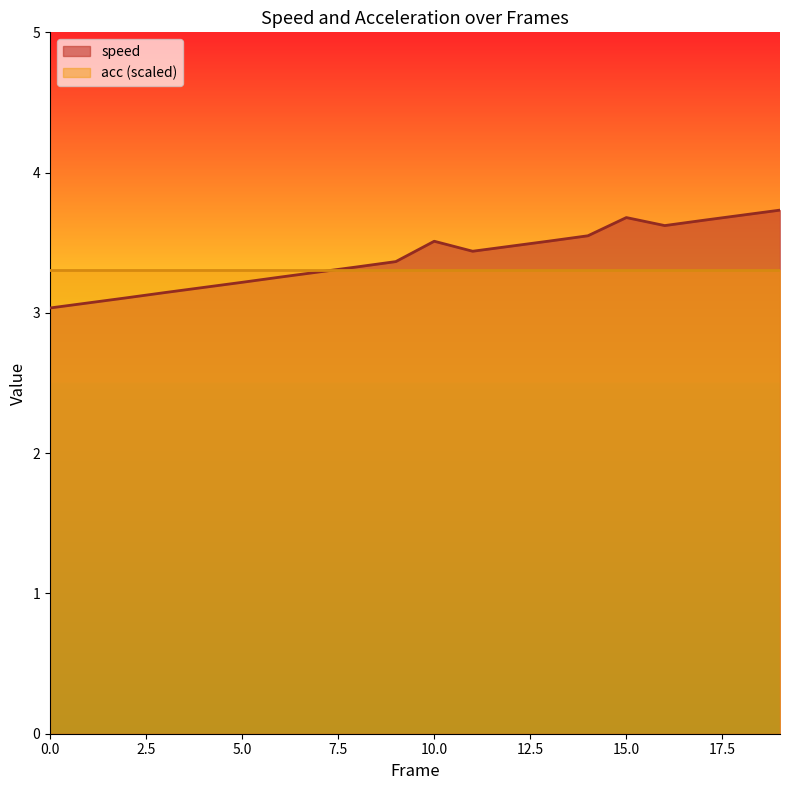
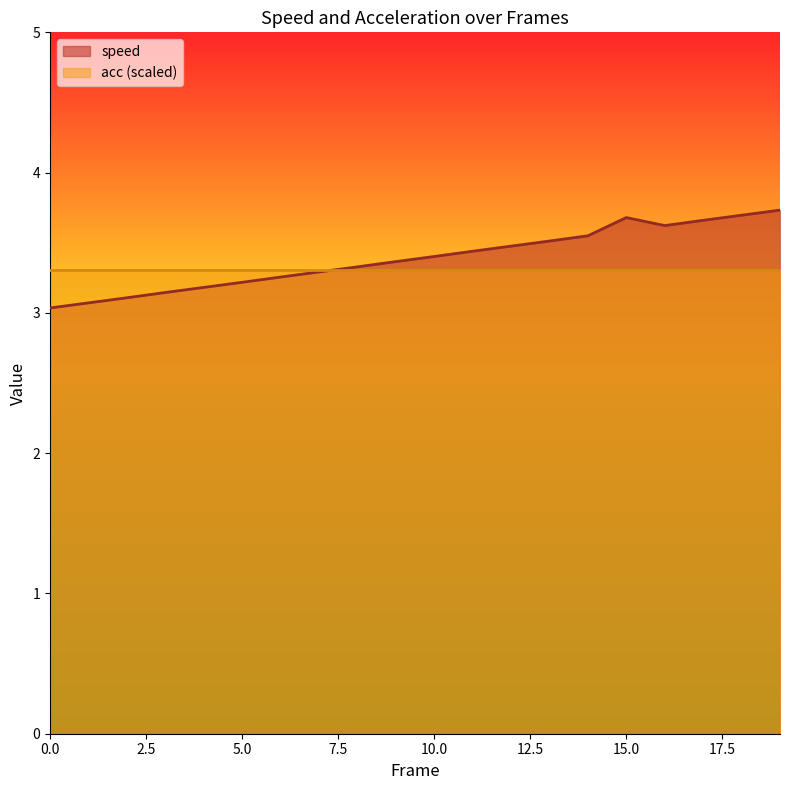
  {
    "speed": {
      "0.0": 3.04,
      "5.0": 3.22,
-     "10.0": 3.51,
+     "10.0": 3.40,
      "15.0": 3.68
    },
    "acc (scaled)": {
      "0.0": 3.31,
      "5.0": 3.31,
      "10.0": 3.31,
      "15.0": 3.31
    }
  }
